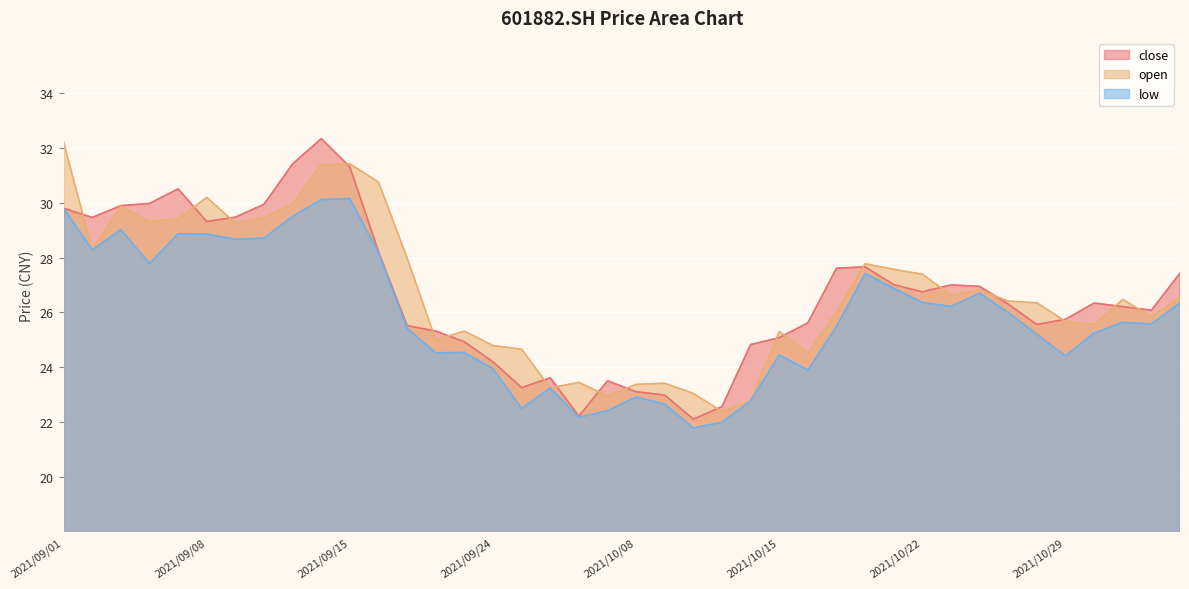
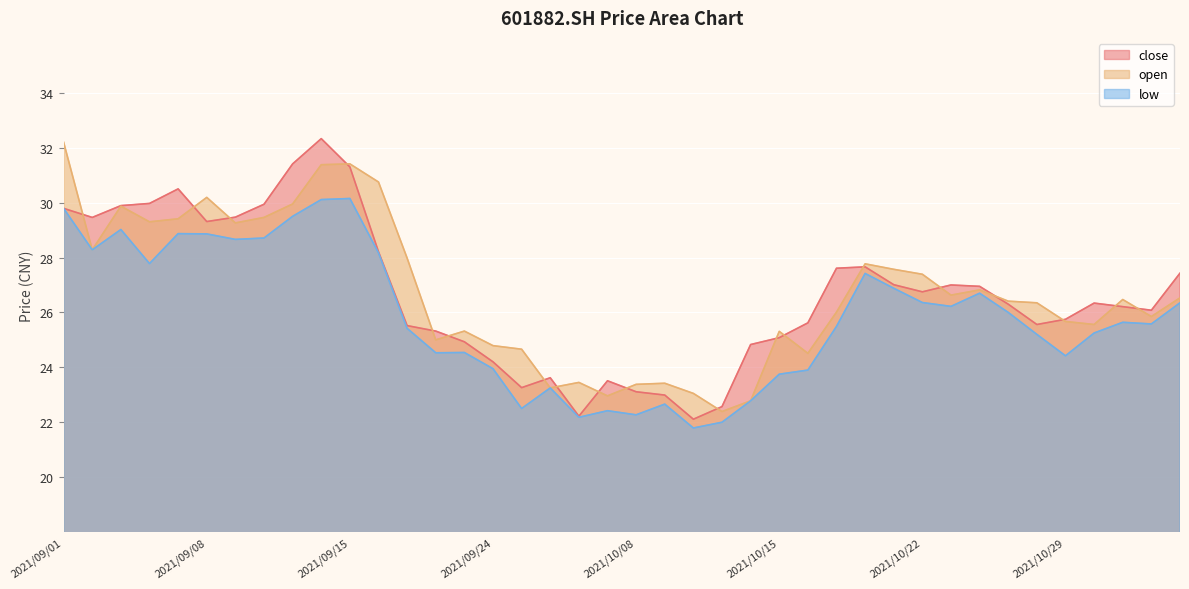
  {
    "low": {
      "2021/09/08": 28.9,
      "2021/09/15": 30.2,
      "2021/09/24": 24.0,
-     "2021/10/08": 22.9,
-     "2021/10/15": 24.5,
+     "2021/10/08": 22.3,
+     "2021/10/15": 23.8,
      "2021/10/22": 26.4,
      "2021/10/29": 24.4
    }
  }
